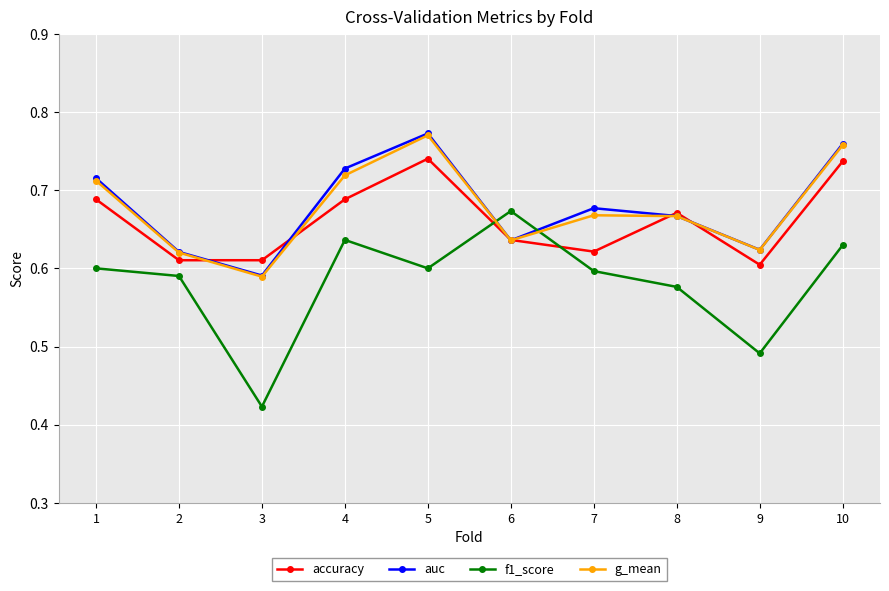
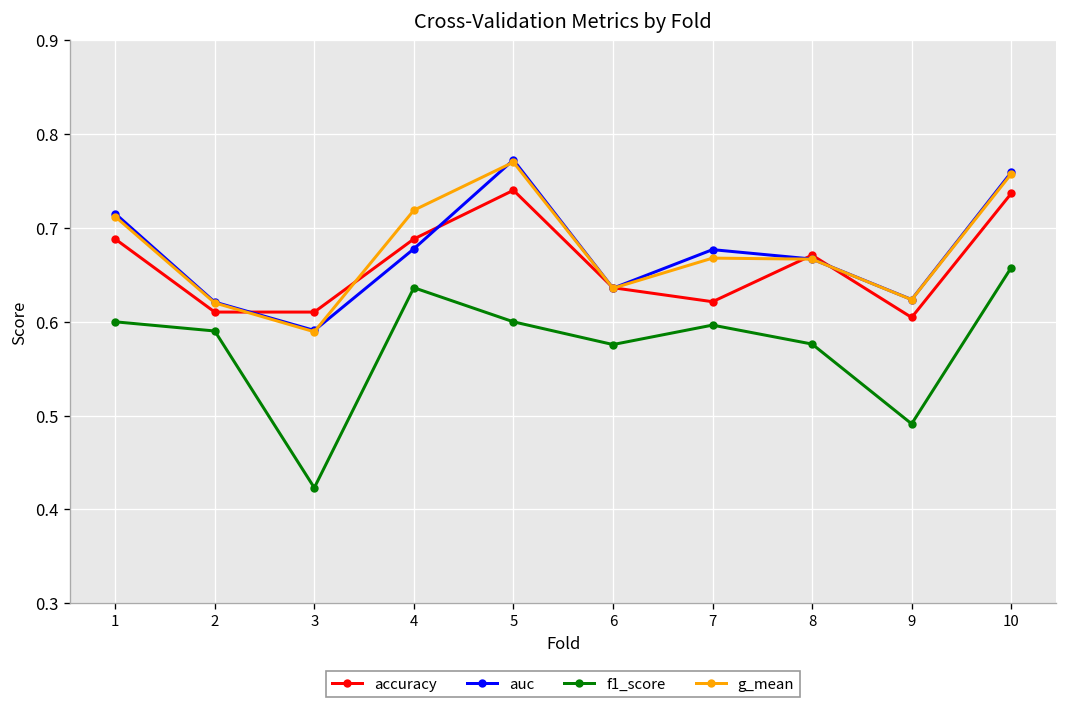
  {
    "accuracy": {
      "1": 0.69,
      "2": 0.61,
      "3": 0.61,
      "4": 0.69,
      "5": 0.74,
      "7": 0.62,
      "8": 0.67,
      "9": 0.60,
      "10": 0.74
    },
    "auc": {
-     "4": 0.73,
+     "4": 0.68,
      "7": 0.68
    },
    "f1_score": {
      "1": 0.60,
      "2": 0.59,
      "3": 0.42,
      "4": 0.64,
      "5": 0.60,
-     "6": 0.67,
+     "6": 0.58,
      "7": 0.60,
      "8": 0.58,
      "9": 0.49,
-     "10": 0.63
+     "10": 0.66
    },
    "g_mean": {
      "4": 0.72,
      "7": 0.67
    }
  }
